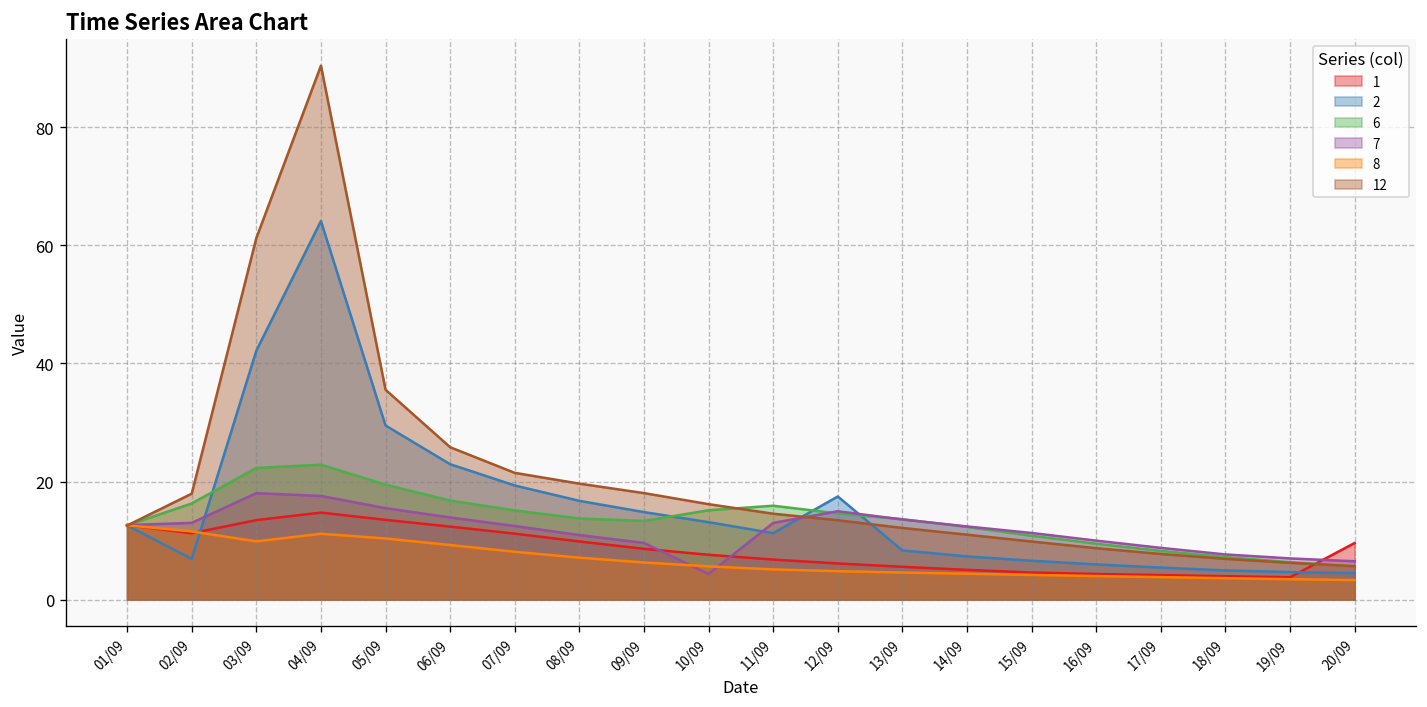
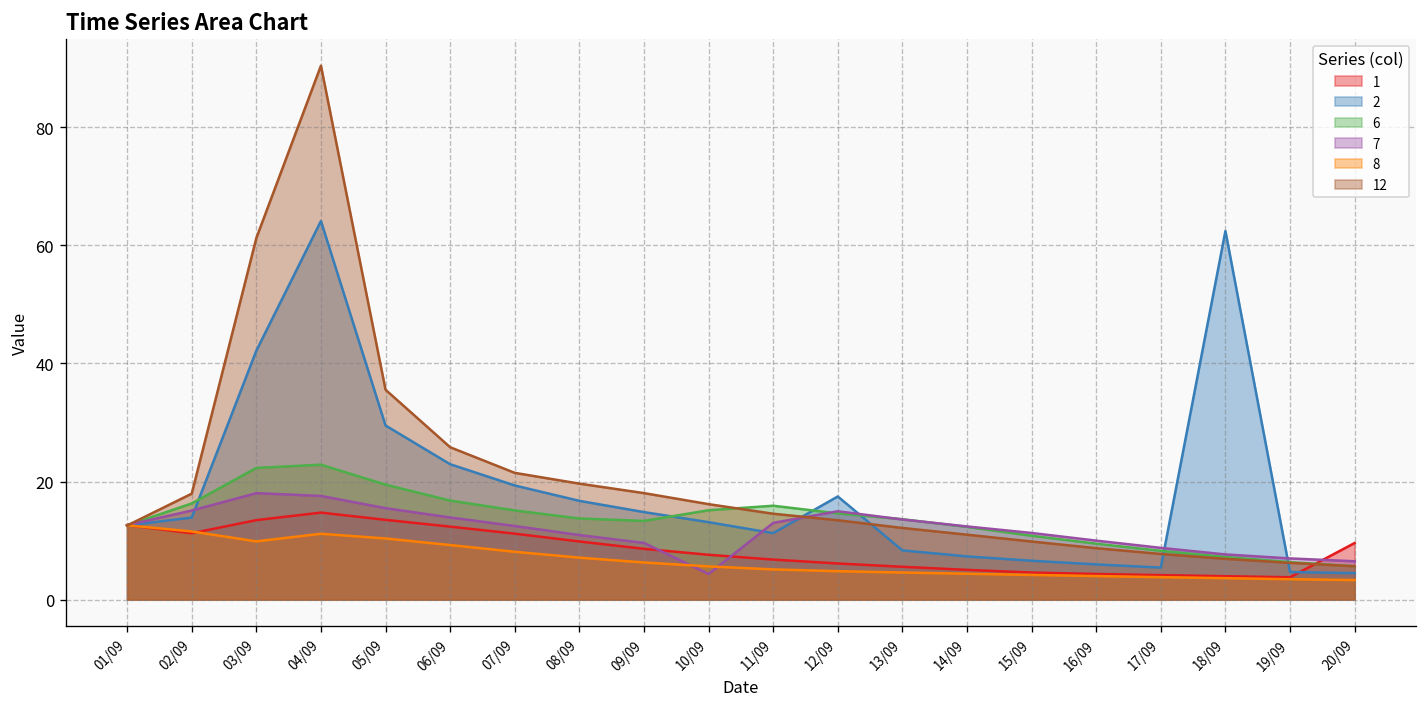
  {
    "2": {
-     "02/09": 7,
+     "02/09": 14,
      "03/09": 42,
      "04/09": 64,
      "05/09": 29,
      "06/09": 23,
      "07/09": 19,
      "08/09": 17,
      "09/09": 15,
      "10/09": 13,
      "11/09": 11,
      "12/09": 17,
      "13/09": 8,
      "14/09": 7,
      "15/09": 7,
      "16/09": 6,
      "17/09": 5,
-     "18/09": 5,
+     "18/09": 62,
      "19/09": 5,
      "20/09": 4
    },
    "6": {
      "02/09": 16,
      "03/09": 22,
      "04/09": 23,
      "05/09": 19,
      "06/09": 17,
      "07/09": 15,
      "08/09": 14,
      "09/09": 13,
      "10/09": 15,
      "11/09": 16
    },
    "7": {
-     "02/09": 13,
+     "02/09": 15,
      "03/09": 18,
      "04/09": 18,
      "05/09": 15,
      "06/09": 14,
      "07/09": 12,
      "08/09": 11,
      "09/09": 10,
      "10/09": 4,
      "11/09": 13,
      "19/09": 7,
      "20/09": 6
    },
    "8": {
      "03/09": 10,
      "04/09": 11,
      "05/09": 10,
      "06/09": 9,
      "07/09": 8,
      "08/09": 7,
      "09/09": 6,
      "10/09": 6,
      "11/09": 5,
      "12/09": 5,
      "13/09": 5,
      "14/09": 4,
      "20/09": 3
    }
  }
